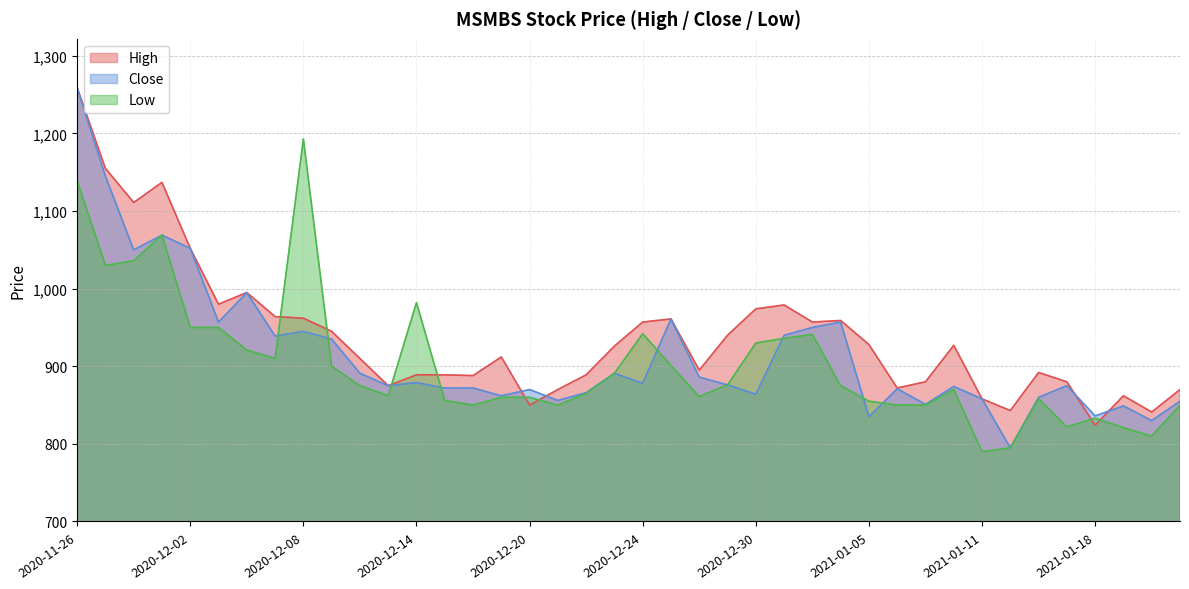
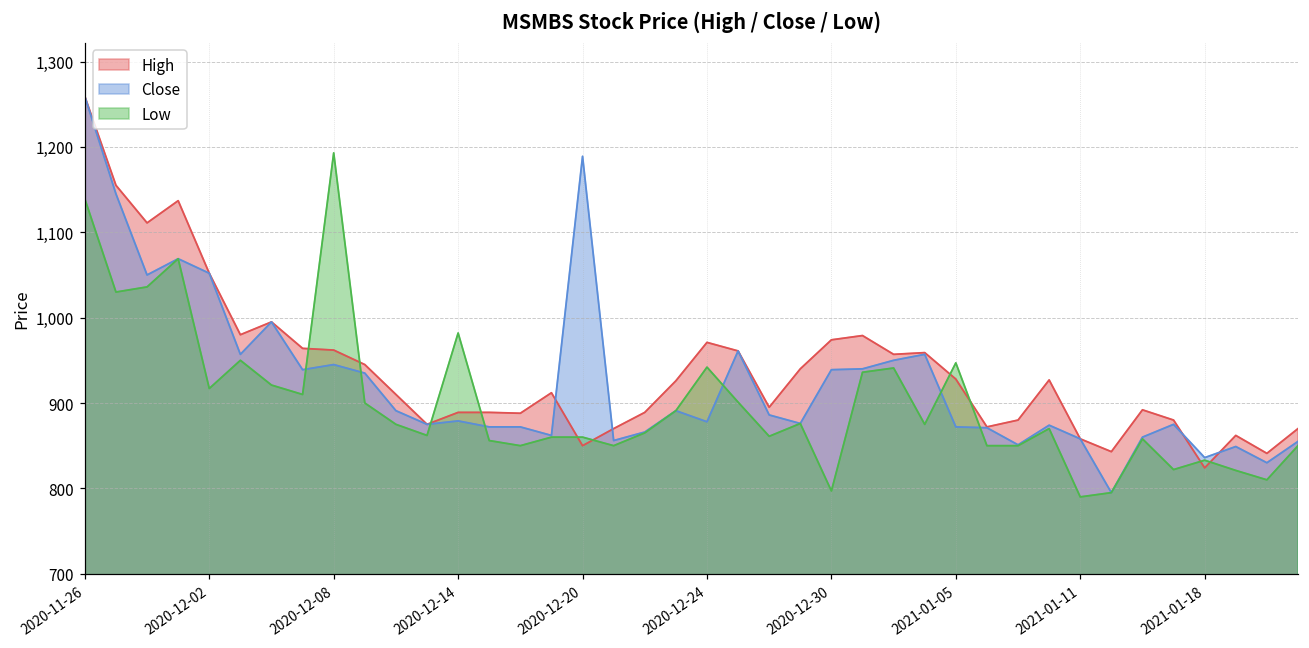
  {
    "High": {
      "2020-12-08": "960",
      "2020-12-14": "890",
      "2020-12-20": "850",
-     "2020-12-24": "960",
+     "2020-12-24": "970",
      "2020-12-30": "970",
      "2021-01-05": "930",
      "2021-01-18": "820"
    },
    "Close": {
      "2020-12-08": "950",
      "2020-12-14": "880",
-     "2020-12-20": "870",
+     "2020-12-20": "1,190",
      "2020-12-24": "880",
-     "2020-12-30": "860",
-     "2021-01-05": "840"
+     "2020-12-30": "940",
+     "2021-01-05": "870"
    },
    "Low": {
      "2020-11-26": "1,140",
-     "2020-12-02": "950",
+     "2020-12-02": "920",
      "2020-12-08": "1,190",
      "2020-12-14": "980",
      "2020-12-20": "860",
      "2020-12-24": "940",
-     "2020-12-30": "930",
-     "2021-01-05": "860",
+     "2020-12-30": "800",
+     "2021-01-05": "950",
      "2021-01-11": "790"
    }
  }
